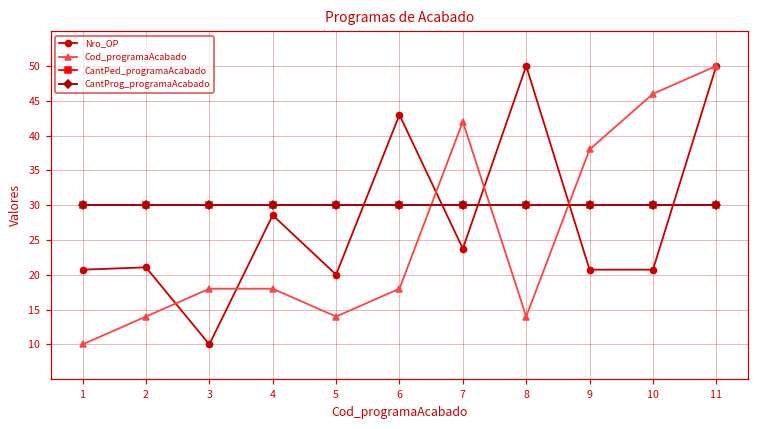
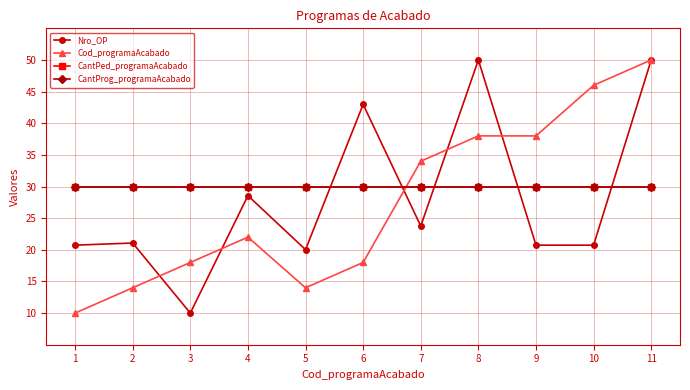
  {
    "Cod_programaAcabado": {
      "1": 10,
      "2": 14,
      "3": 18,
-     "4": 18,
+     "4": 22,
      "5": 14,
      "6": 18,
-     "7": 42,
-     "8": 14,
+     "7": 34,
+     "8": 38,
      "9": 38,
      "10": 46
    }
  }
